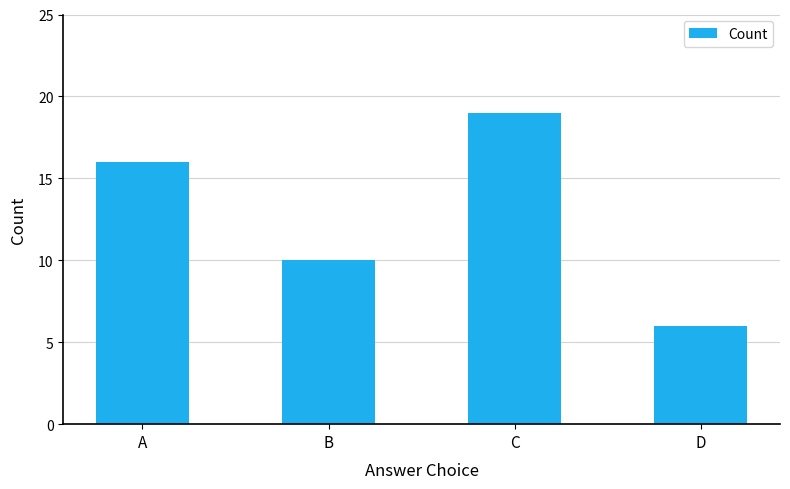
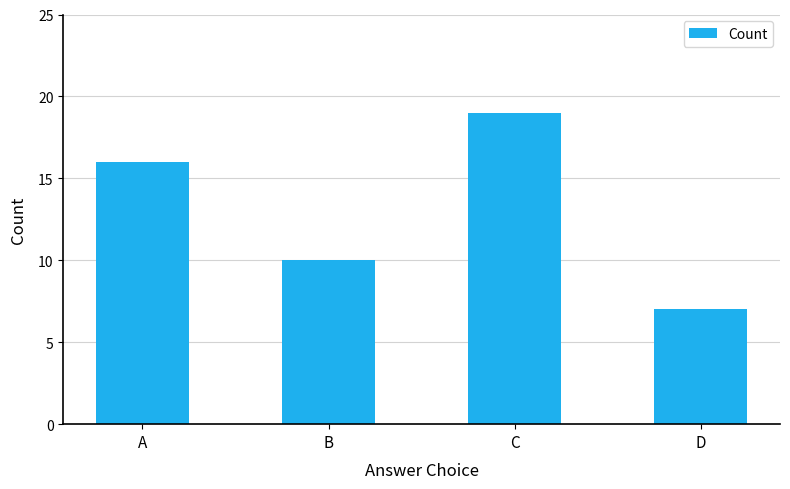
  {
    "A": 16,
    "B": 10,
    "C": 19,
-   "D": 6
+   "D": 7
  }
